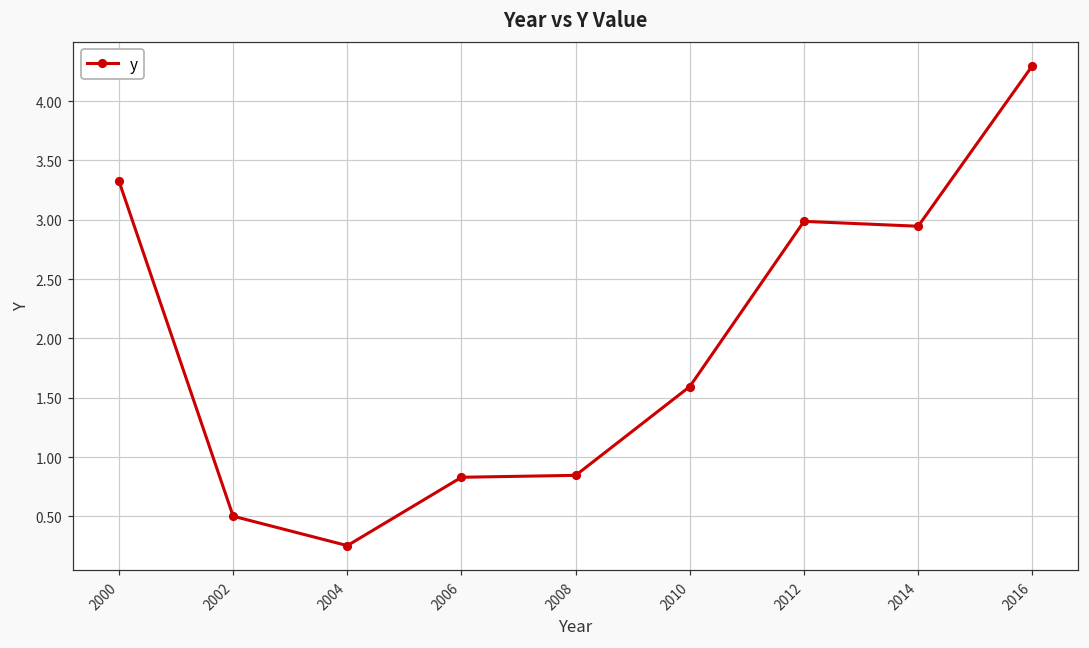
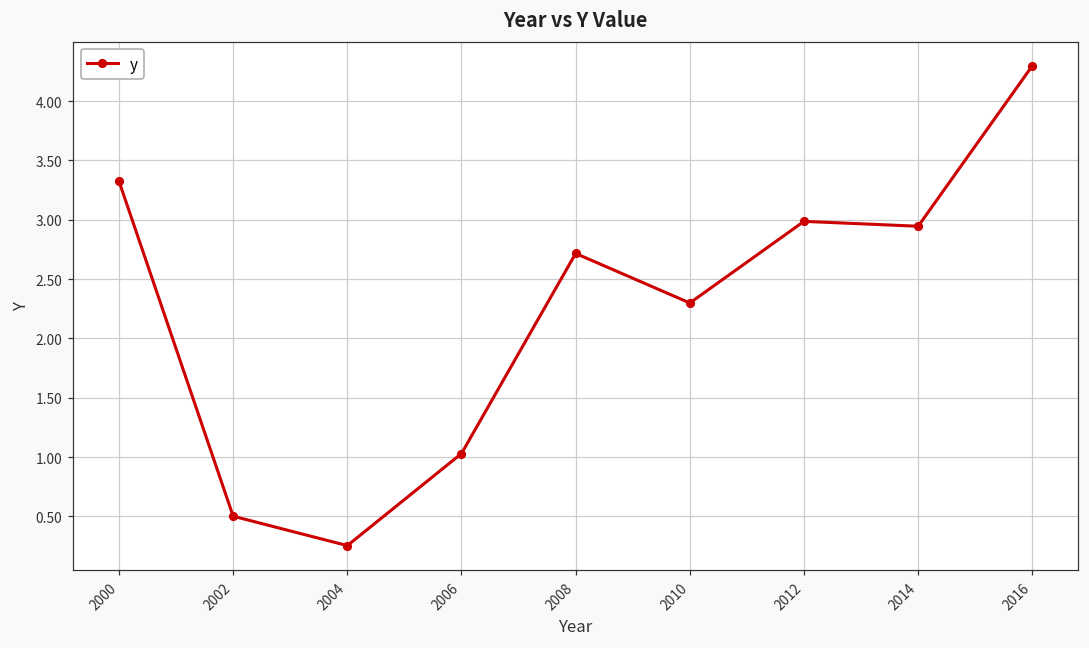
  {
    "2000": 3.33,
    "2002": 0.50,
    "2004": 0.25,
-   "2006": 0.83,
-   "2008": 0.85,
-   "2010": 1.59,
+   "2006": 1.03,
+   "2008": 2.72,
+   "2010": 2.30,
    "2012": 2.99,
    "2014": 2.95,
    "2016": 4.30
  }
